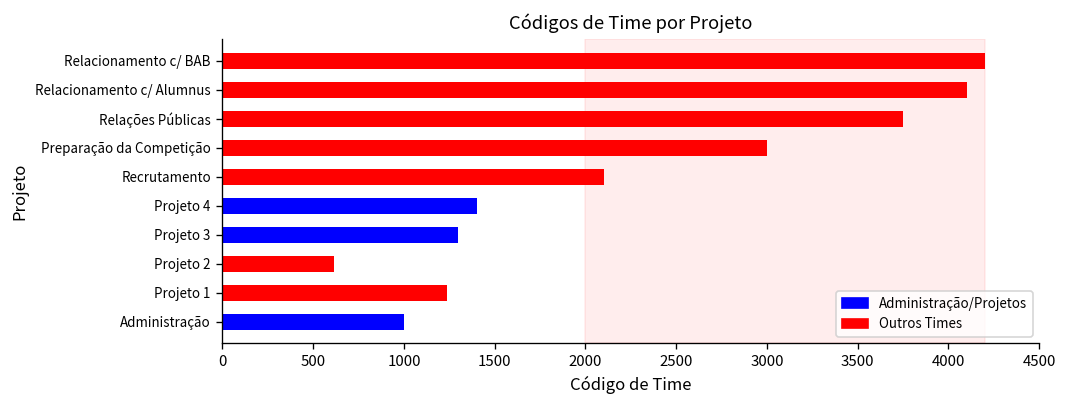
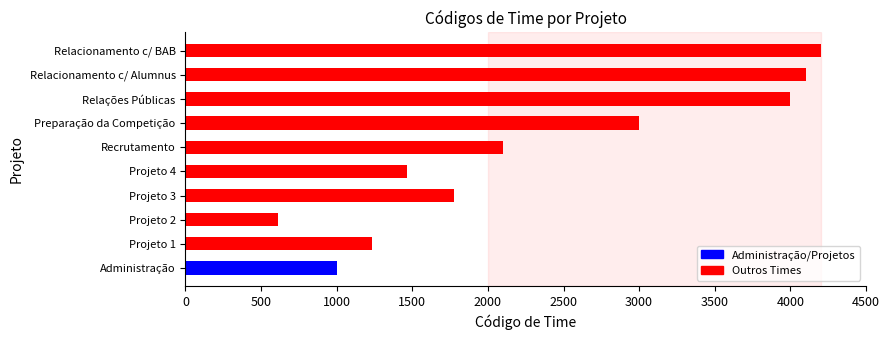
  {
    "Relacionamento c/ BAB": 4200,
    "Relacionamento c/ Alumnus": 4100,
-   "Relações Públicas": 3750,
+   "Relações Públicas": 4000,
    "Preparação da Competição": 3000,
    "Recrutamento": 2100,
-   "Projeto 4": 1400,
-   "Projeto 3": 1300,
+   "Projeto 4": 1460,
+   "Projeto 3": 1780,
    "Projeto 2": 610,
    "Projeto 1": 1240,
    "Administração": 1000
  }
